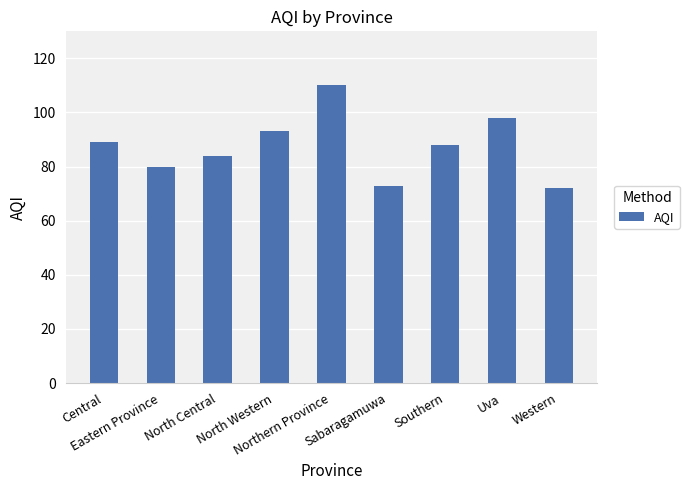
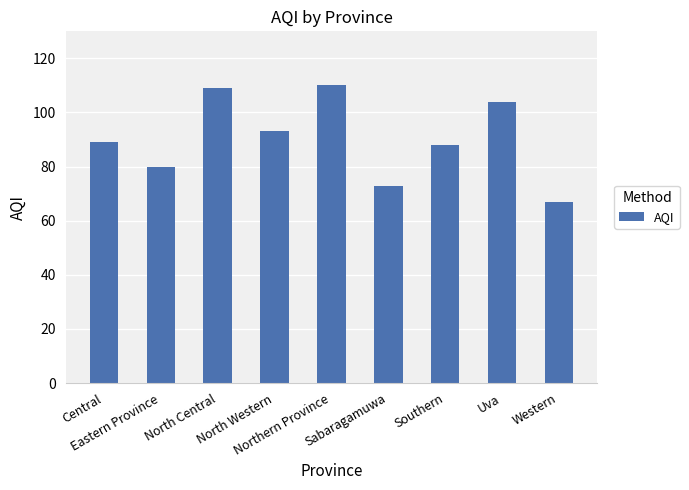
  {
    "Central": 89,
    "Eastern Province": 80,
-   "North Central": 84,
+   "North Central": 109,
    "North Western": 93,
    "Northern Province": 110,
    "Sabaragamuwa": 73,
    "Southern": 88,
-   "Uva": 98,
-   "Western": 72
+   "Uva": 104,
+   "Western": 67
  }
